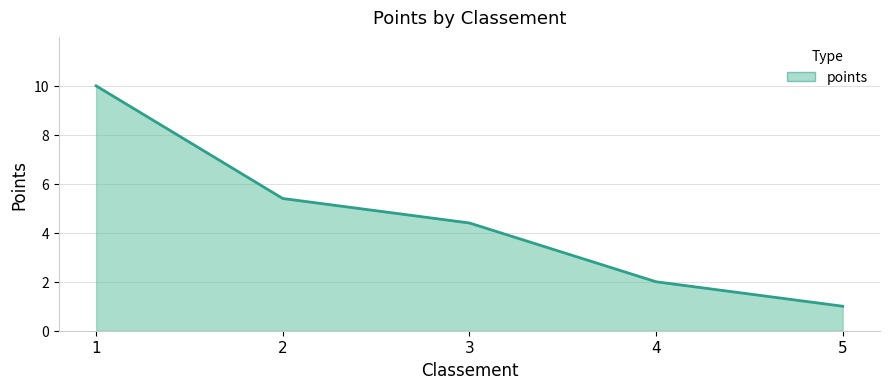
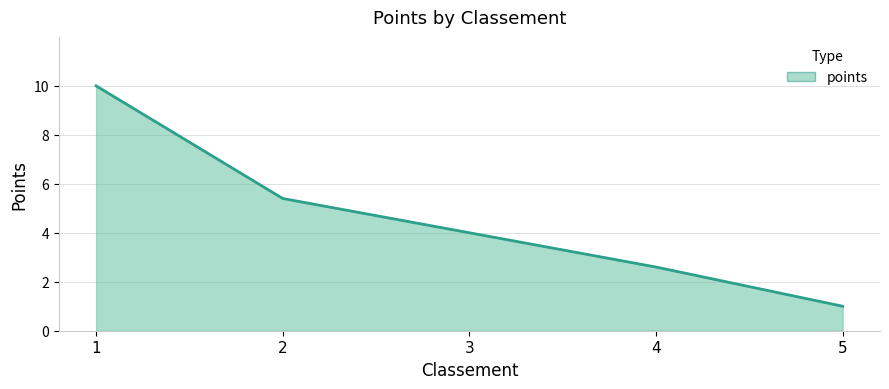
  {
    "1": 10.0,
    "2": 5.4,
-   "3": 4.4,
-   "4": 2.0,
+   "3": 4.0,
+   "4": 2.6,
    "5": 1.0
  }
